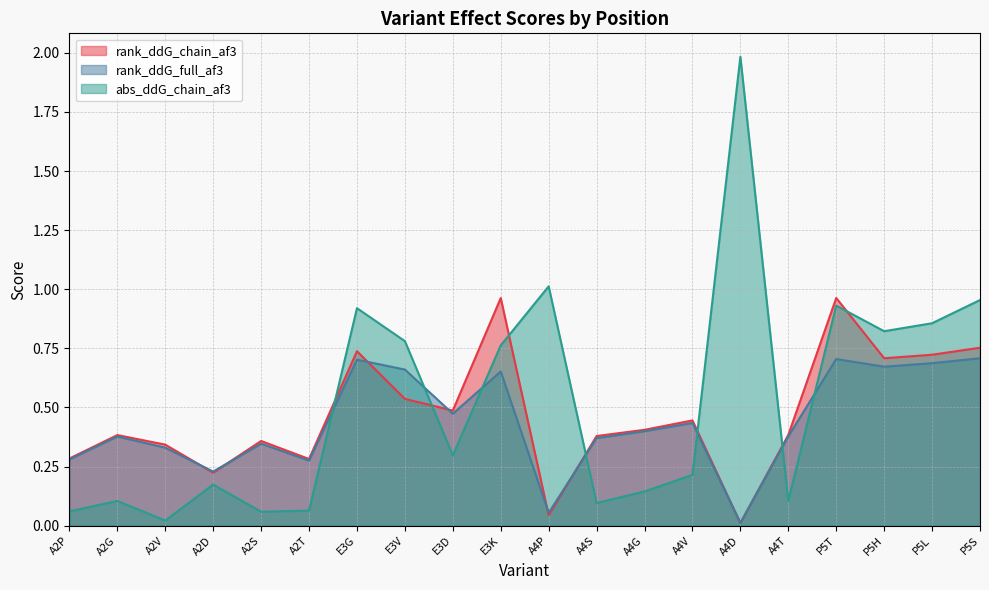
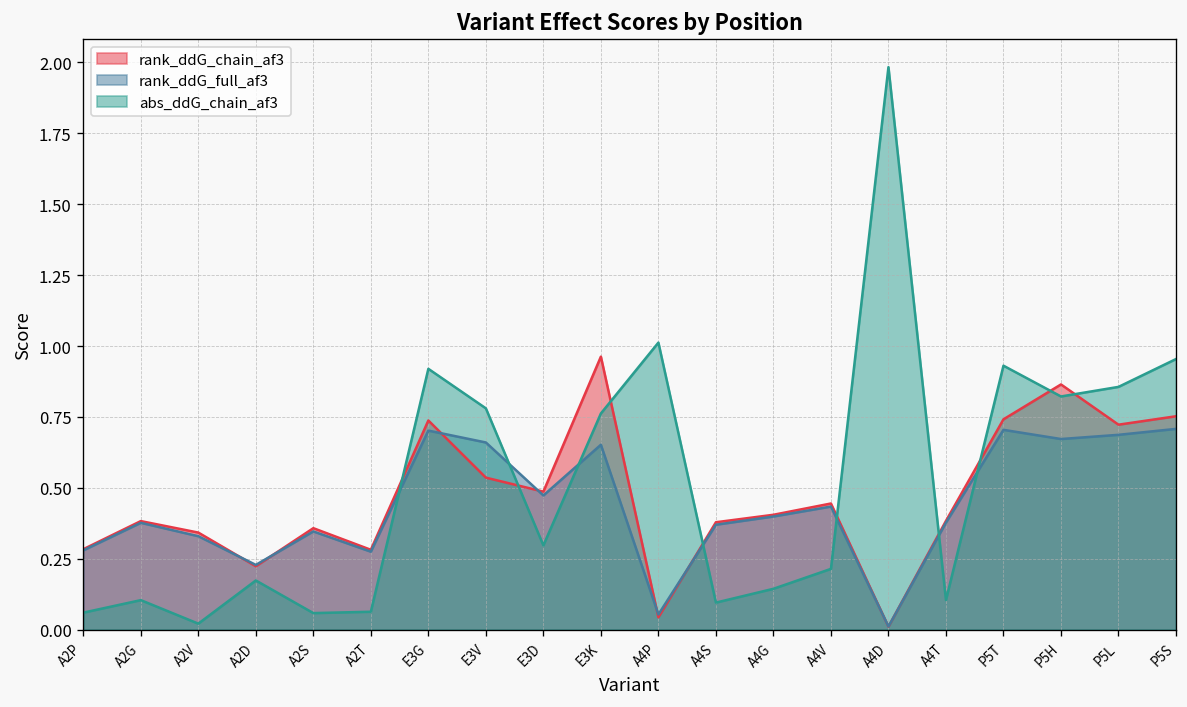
  {
    "rank_ddG_chain_af3": {
      "A2V": 0.34,
      "A2S": 0.36,
      "E3G": 0.74,
      "E3V": 0.54,
      "E3D": 0.49,
      "E3K": 0.96,
      "A4V": 0.45,
-     "P5T": 0.96,
-     "P5H": 0.71,
+     "P5T": 0.74,
+     "P5H": 0.86,
      "P5L": 0.72,
      "P5S": 0.75
    }
  }
